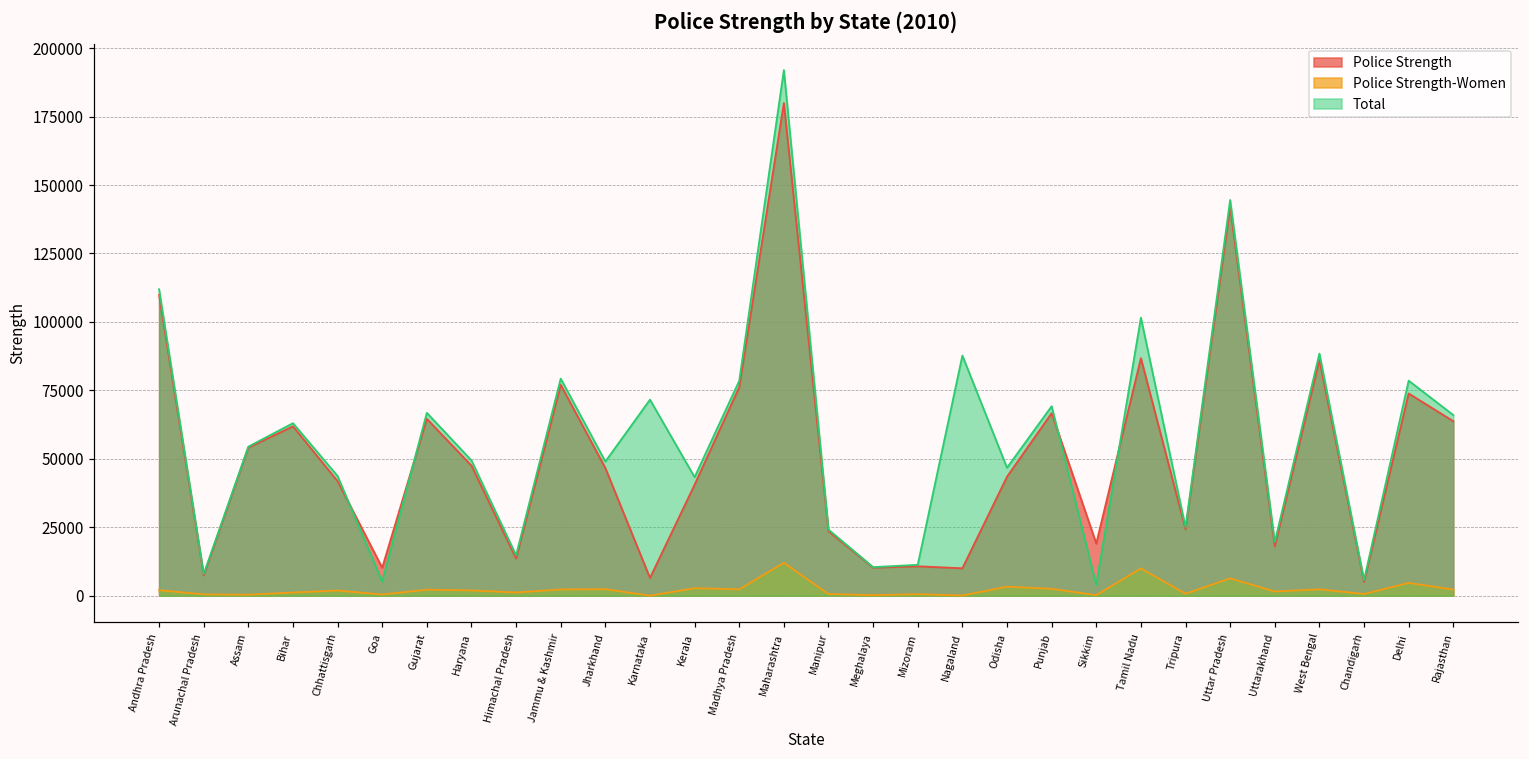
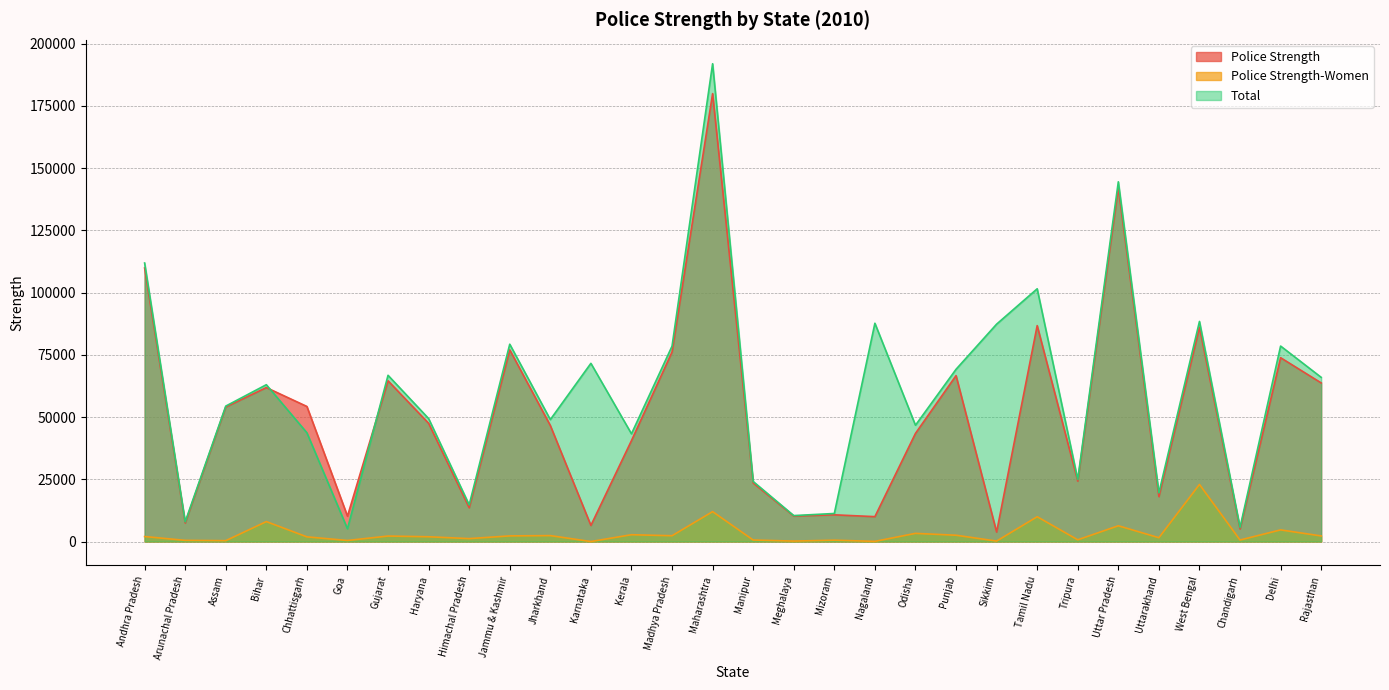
  {
    "Police Strength": {
      "Andhra Pradesh": 110000,
      "Bihar": 62000,
-     "Chhattisgarh": 42000,
+     "Chhattisgarh": 54000,
      "Goa": 10000,
      "Gujarat": 65000,
      "Haryana": 47000,
      "Himachal Pradesh": 14000,
      "Jammu & Kashmir": 77000,
      "Jharkhand": 47000,
      "Karnataka": 6000,
      "Kerala": 41000,
      "Madhya Pradesh": 76000,
      "Maharashtra": 180000,
      "Nagaland": 10000,
      "Odisha": 43000,
      "Punjab": 67000,
-     "Sikkim": 19000,
+     "Sikkim": 4000,
      "Tamil Nadu": 87000,
      "Uttar Pradesh": 142000,
      "Uttarakhand": 18000,
      "West Bengal": 86000,
      "Delhi": 74000,
      "Rajasthan": 64000
    },
    "Police Strength-Women": {
      "Andhra Pradesh": 2000,
      "Arunachal Pradesh": 0,
      "Assam": 0,
-     "Bihar": 1000,
+     "Bihar": 8000,
      "Chhattisgarh": 2000,
      "Goa": 0,
      "Gujarat": 2000,
      "Haryana": 2000,
      "Himachal Pradesh": 1000,
      "Jammu & Kashmir": 2000,
      "Jharkhand": 2000,
      "Karnataka": 0,
      "Kerala": 3000,
      "Madhya Pradesh": 2000,
      "Maharashtra": 12000,
      "Manipur": 1000,
      "Meghalaya": 0,
      "Mizoram": 1000,
      "Nagaland": 0,
      "Odisha": 3000,
      "Punjab": 3000,
      "Sikkim": 0,
      "Tamil Nadu": 10000,
      "Tripura": 1000,
      "Uttar Pradesh": 6000,
      "Uttarakhand": 2000,
-     "West Bengal": 2000,
+     "West Bengal": 23000,
      "Chandigarh": 1000,
      "Delhi": 5000,
      "Rajasthan": 2000
    },
    "Total": {
      "Andhra Pradesh": 112000,
      "Bihar": 63000,
      "Chhattisgarh": 44000,
      "Goa": 5000,
      "Gujarat": 67000,
      "Haryana": 49000,
      "Himachal Pradesh": 15000,
      "Jammu & Kashmir": 79000,
      "Jharkhand": 49000,
      "Karnataka": 72000,
      "Kerala": 43000,
      "Madhya Pradesh": 78000,
      "Maharashtra": 192000,
      "Nagaland": 88000,
      "Odisha": 47000,
      "Punjab": 69000,
-     "Sikkim": 4000,
+     "Sikkim": 87000,
      "Tamil Nadu": 102000,
      "Uttar Pradesh": 145000,
      "Uttarakhand": 20000,
      "West Bengal": 88000,
      "Delhi": 79000,
      "Rajasthan": 66000
    }
  }
